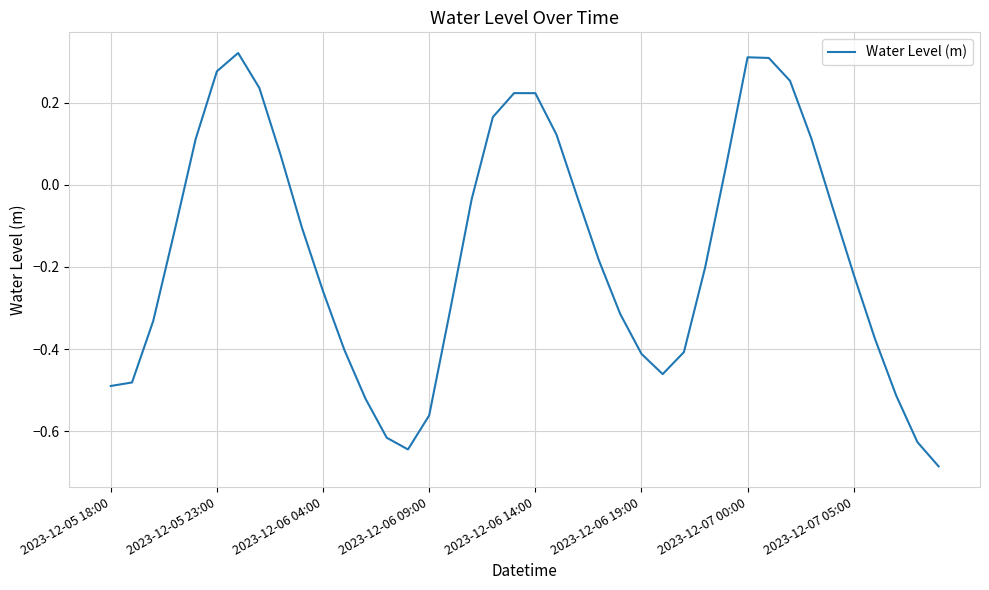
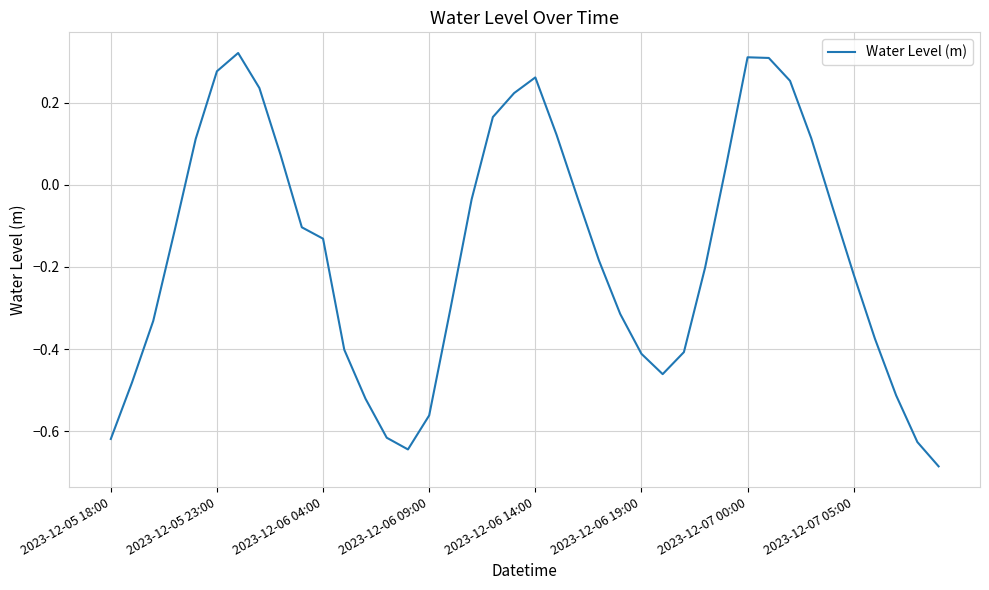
  {
-   "2023-12-05 18:00": -0.49,
+   "2023-12-05 18:00": -0.62,
    "2023-12-05 23:00": 0.28,
-   "2023-12-06 04:00": -0.26,
+   "2023-12-06 04:00": -0.13,
    "2023-12-06 09:00": -0.56,
-   "2023-12-06 14:00": 0.22,
+   "2023-12-06 14:00": 0.26,
    "2023-12-06 19:00": -0.41,
    "2023-12-07 00:00": 0.31,
    "2023-12-07 05:00": -0.22
  }
